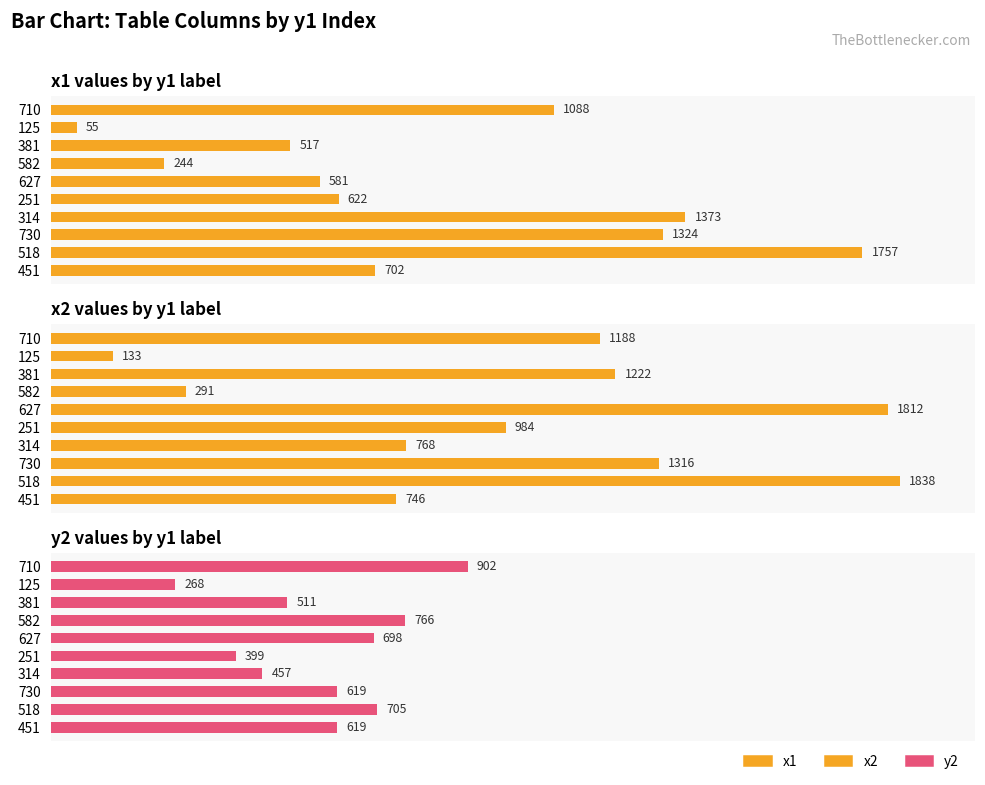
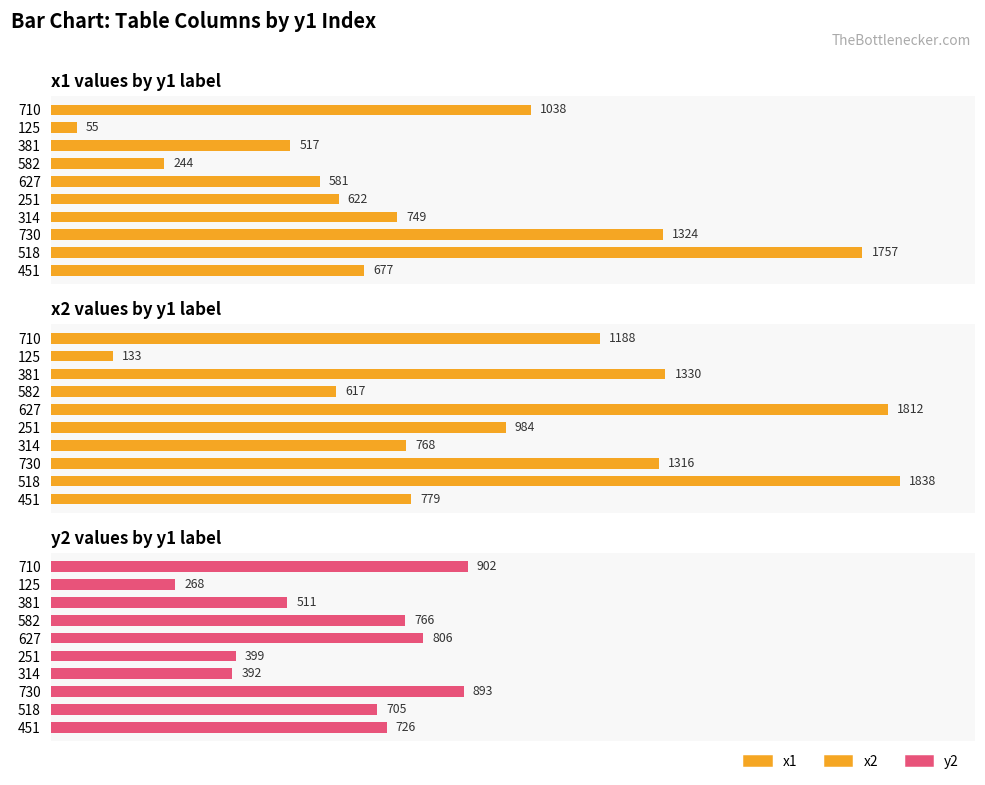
  {
    "x1 values by y1 label": {
-     "710": 1088,
+     "710": 1038,
      "125": 55,
      "381": 517,
      "582": 244,
      "627": 581,
      "251": 622,
-     "314": 1373,
+     "314": 749,
      "730": 1324,
      "518": 1757,
-     "451": 702
+     "451": 677
    },
    "x2 values by y1 label": {
      "710": 1188,
      "125": 133,
-     "381": 1222,
-     "582": 291,
+     "381": 1330,
+     "582": 617,
      "627": 1812,
      "251": 984,
      "314": 768,
      "730": 1316,
      "518": 1838,
-     "451": 746
+     "451": 779
    },
    "y2 values by y1 label": {
      "710": 902,
      "125": 268,
      "381": 511,
      "582": 766,
-     "627": 698,
+     "627": 806,
      "251": 399,
-     "314": 457,
-     "730": 619,
+     "314": 392,
+     "730": 893,
      "518": 705,
-     "451": 619
+     "451": 726
    }
  }
